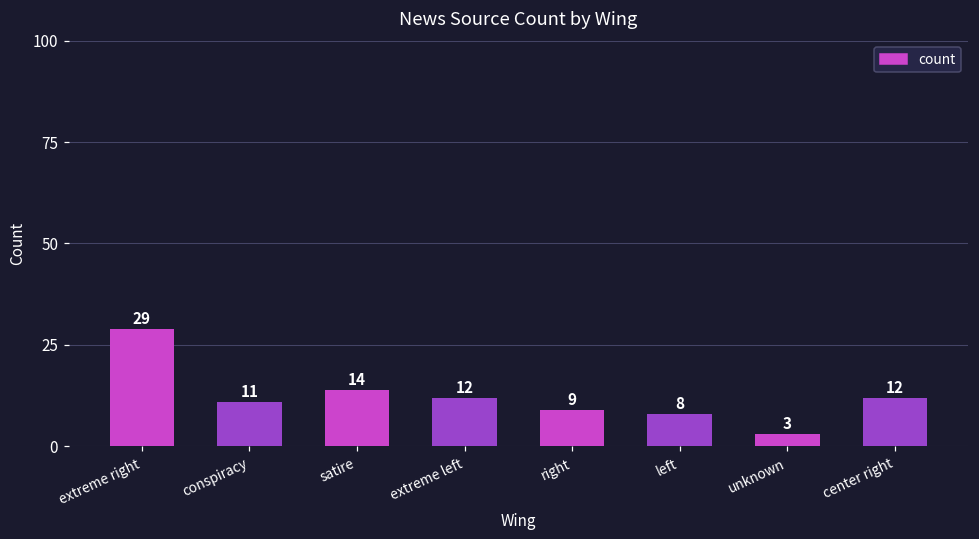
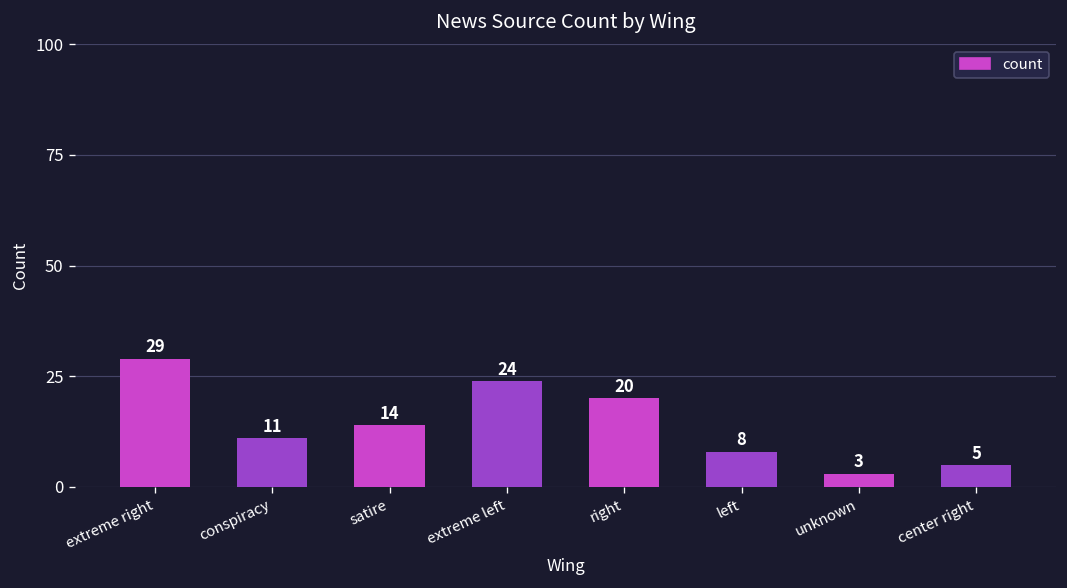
  {
    "extreme right": 29,
    "conspiracy": 11,
    "satire": 14,
-   "extreme left": 12,
-   "right": 9,
+   "extreme left": 24,
+   "right": 20,
    "left": 8,
    "unknown": 3,
-   "center right": 12
+   "center right": 5
  }
